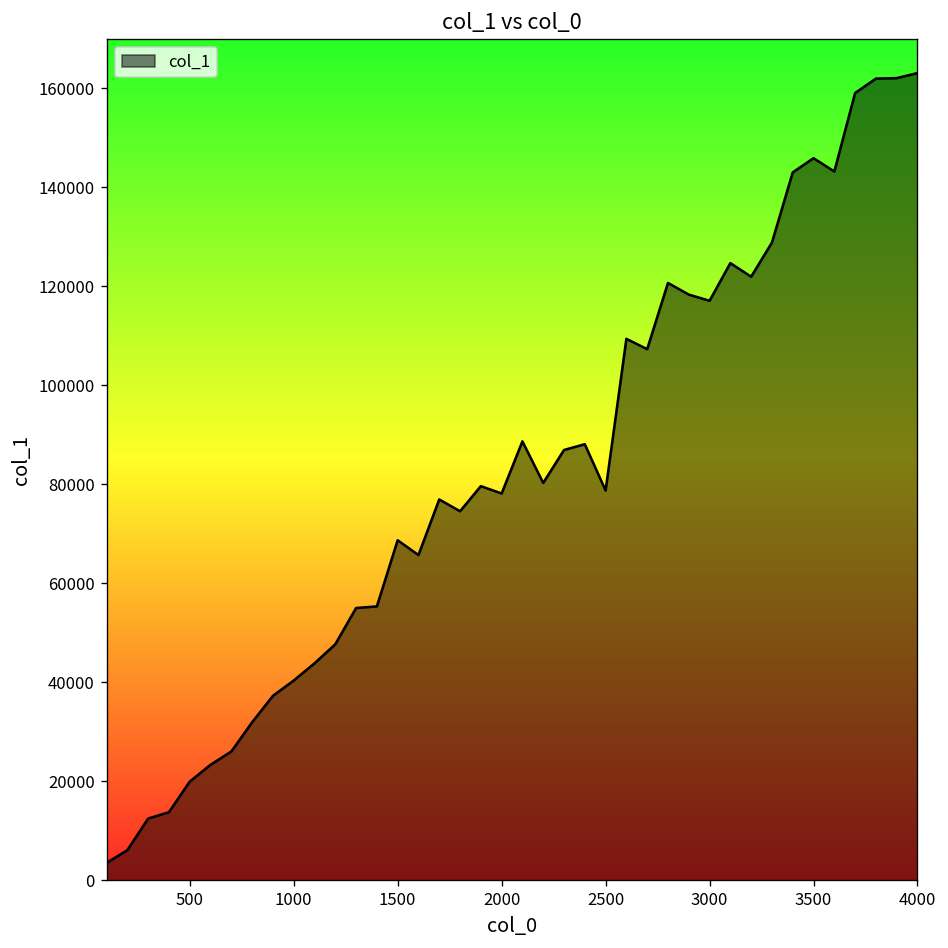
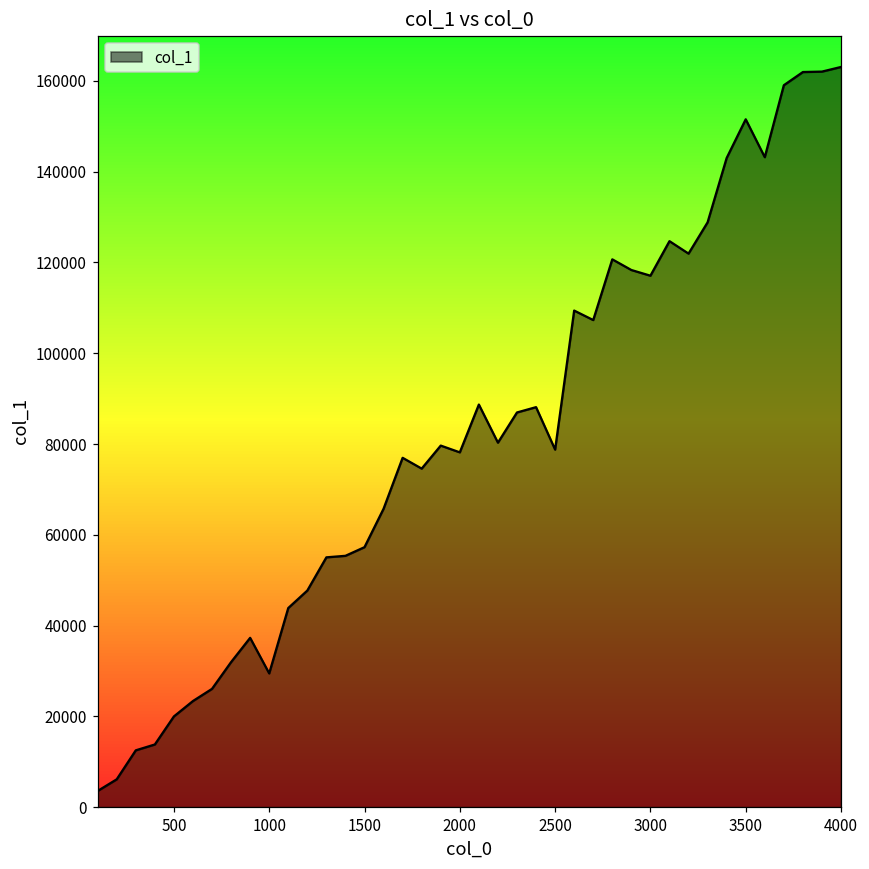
  {
    "col_1": {
      "500": 20000,
-     "1000": 40000,
-     "1500": 69000,
+     "1000": 29000,
+     "1500": 57000,
      "2000": 78000,
      "2500": 79000,
      "3000": 117000,
-     "3500": 146000
+     "3500": 152000
    }
  }
